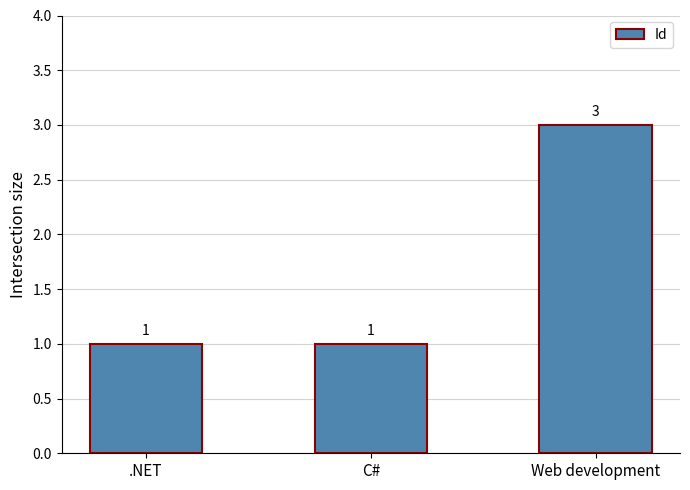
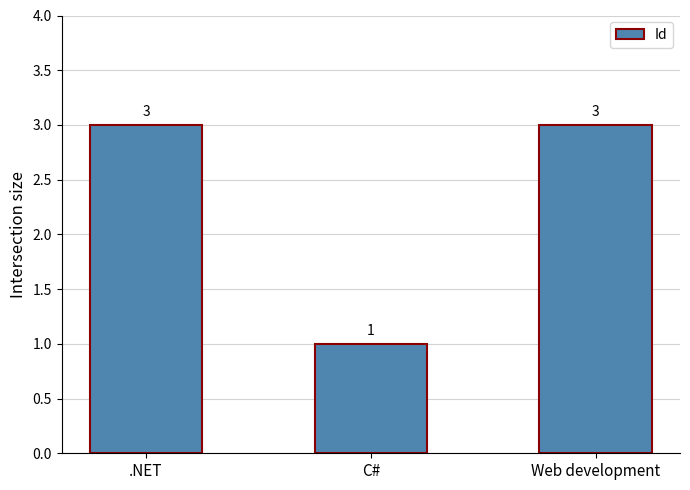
  {
-   ".NET": 1,
+   ".NET": 3,
    "C#": 1,
    "Web development": 3
  }
